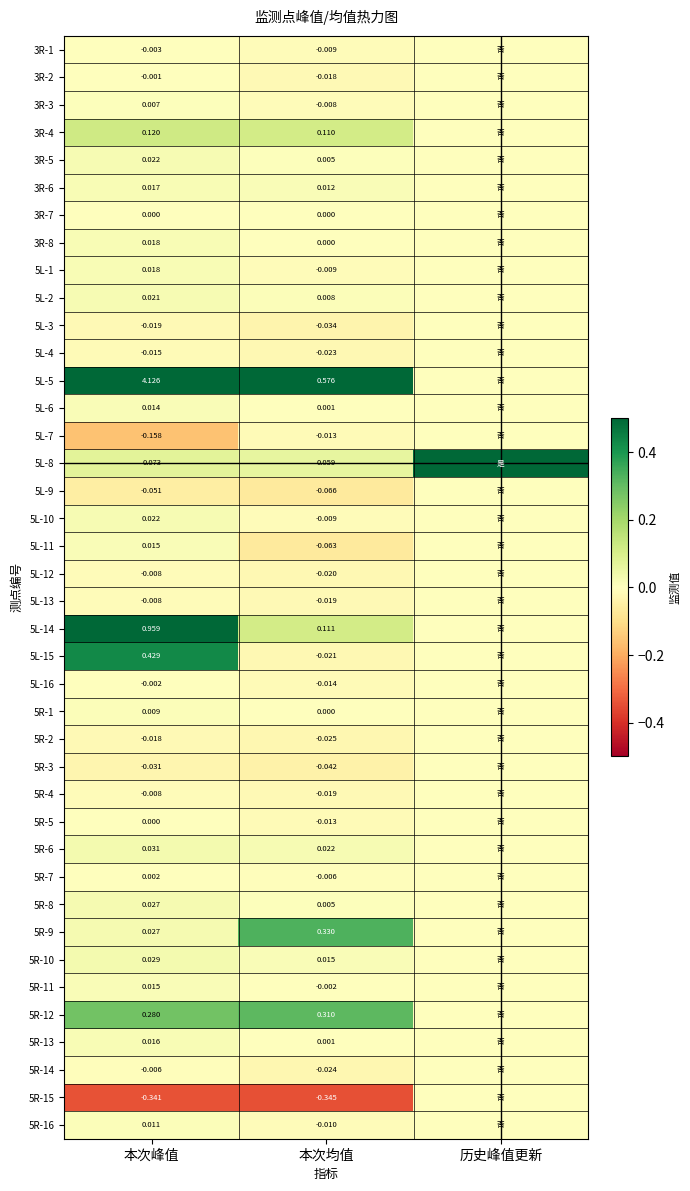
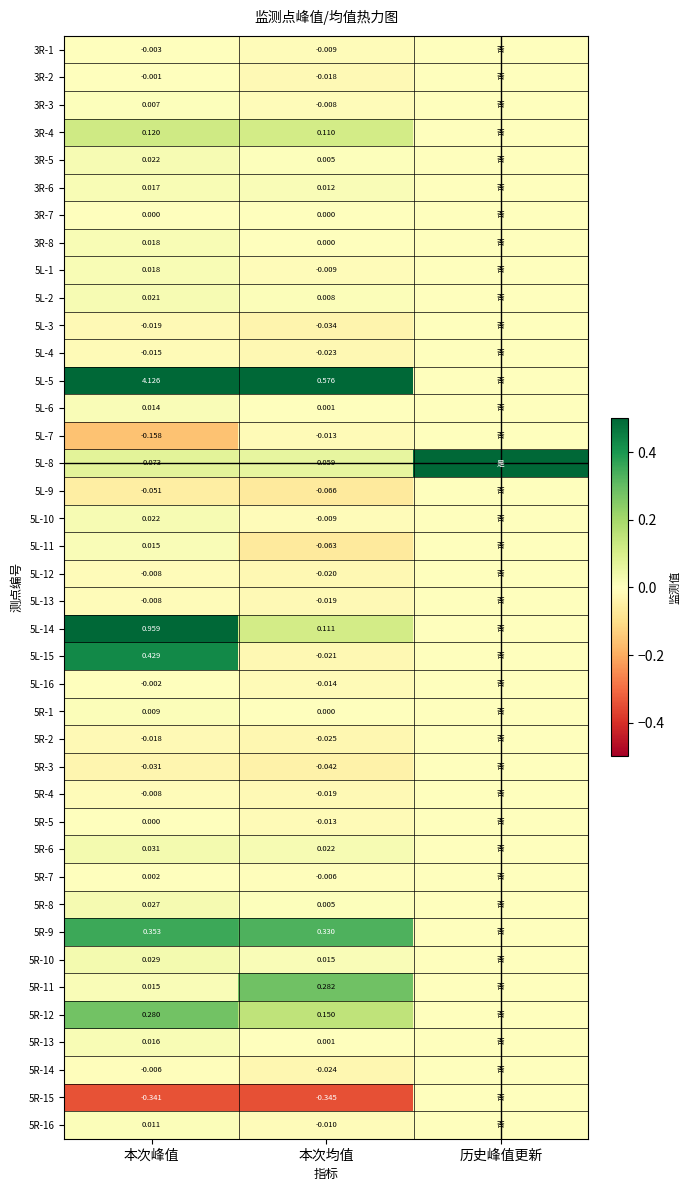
  {
    "3R-1": {
      "本次峰值": -0.003,
      "本次均值": -0.009
    },
    "3R-2": {
      "本次峰值": -0.001,
      "本次均值": -0.018
    },
    "3R-3": {
      "本次峰值": 0.007,
      "本次均值": -0.008
    },
    "3R-4": {
      "本次峰值": 0.120,
      "本次均值": 0.110
    },
    "3R-5": {
      "本次峰值": 0.022,
      "本次均值": 0.005
    },
    "3R-6": {
      "本次峰值": 0.017,
      "本次均值": 0.012
    },
    "3R-7": {
      "本次峰值": 0.000,
      "本次均值": 0.000
    },
    "3R-8": {
      "本次峰值": 0.018,
      "本次均值": 0.000
    },
    "5L-1": {
      "本次峰值": 0.018,
      "本次均值": -0.009
    },
    "5L-2": {
      "本次峰值": 0.021,
      "本次均值": 0.008
    },
    "5L-3": {
      "本次峰值": -0.019,
      "本次均值": -0.034
    },
    "5L-4": {
      "本次峰值": -0.015,
      "本次均值": -0.023
    },
    "5L-5": {
      "本次峰值": 4.126,
      "本次均值": 0.576
    },
    "5L-6": {
      "本次峰值": 0.014,
      "本次均值": 0.001
    },
    "5L-7": {
      "本次峰值": -0.158,
      "本次均值": -0.013
    },
    "5L-8": {
      "本次峰值": 0.073,
      "本次均值": 0.059
    },
    "5L-9": {
      "本次峰值": -0.051,
      "本次均值": -0.066
    },
    "5L-10": {
      "本次峰值": 0.022,
      "本次均值": -0.009
    },
    "5L-11": {
      "本次峰值": 0.015,
      "本次均值": -0.063
    },
    "5L-12": {
      "本次峰值": -0.008,
      "本次均值": -0.020
    },
    "5L-13": {
      "本次峰值": -0.008,
      "本次均值": -0.019
    },
    "5L-14": {
      "本次峰值": 0.959,
      "本次均值": 0.111
    },
    "5L-15": {
      "本次峰值": 0.429,
      "本次均值": -0.021
    },
    "5L-16": {
      "本次峰值": -0.002,
      "本次均值": -0.014
    },
    "5R-1": {
      "本次峰值": 0.009,
      "本次均值": 0.000
    },
    "5R-2": {
      "本次峰值": -0.018,
      "本次均值": -0.025
    },
    "5R-3": {
      "本次峰值": -0.031,
      "本次均值": -0.042
    },
    "5R-4": {
      "本次峰值": -0.008,
      "本次均值": -0.019
    },
    "5R-5": {
      "本次峰值": 0.000,
      "本次均值": -0.013
    },
    "5R-6": {
      "本次峰值": 0.031,
      "本次均值": 0.022
    },
    "5R-7": {
      "本次峰值": 0.002,
      "本次均值": -0.006
    },
    "5R-8": {
      "本次峰值": 0.027,
      "本次均值": 0.005
    },
    "5R-9": {
-     "本次峰值": 0.027,
+     "本次峰值": 0.353,
      "本次均值": 0.330
    },
    "5R-10": {
      "本次峰值": 0.029,
      "本次均值": 0.015
    },
    "5R-11": {
      "本次峰值": 0.015,
-     "本次均值": -0.002
+     "本次均值": 0.282
    },
    "5R-12": {
      "本次峰值": 0.280,
-     "本次均值": 0.310
+     "本次均值": 0.150
    },
    "5R-13": {
      "本次峰值": 0.016,
      "本次均值": 0.001
    },
    "5R-14": {
      "本次峰值": -0.006,
      "本次均值": -0.024
    },
    "5R-15": {
      "本次峰值": -0.341,
      "本次均值": -0.345
    },
    "5R-16": {
      "本次峰值": 0.011,
      "本次均值": -0.010
    }
  }
